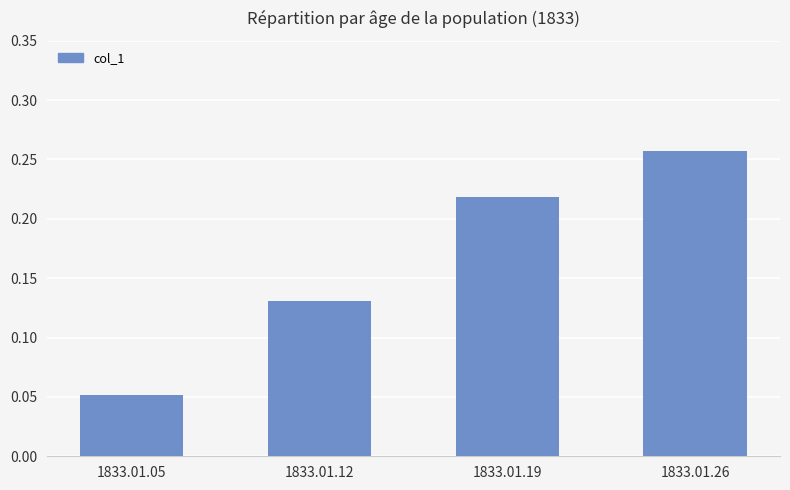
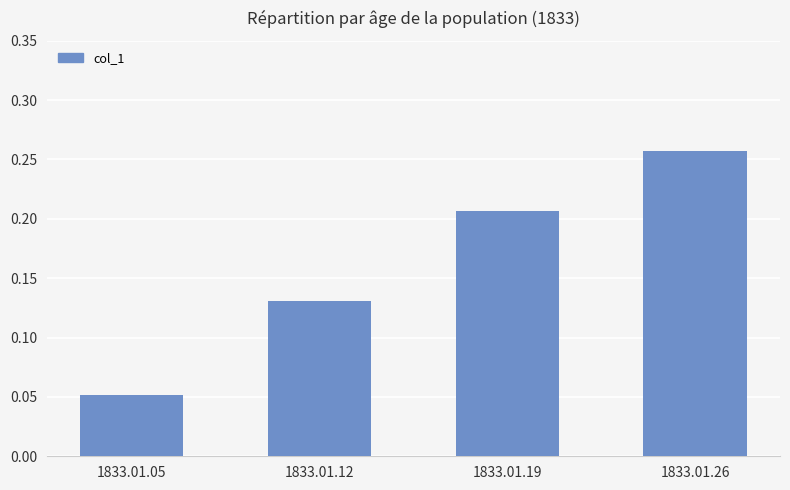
  {
    "1833.01.05": 0.051,
    "1833.01.12": 0.131,
-   "1833.01.19": 0.219,
+   "1833.01.19": 0.206,
    "1833.01.26": 0.257
  }
